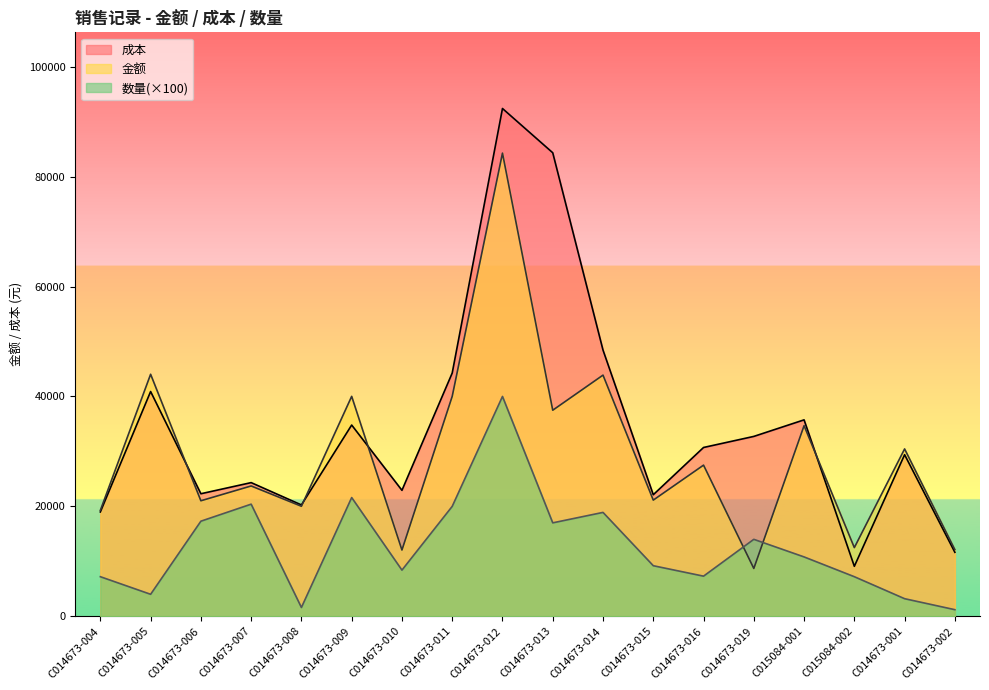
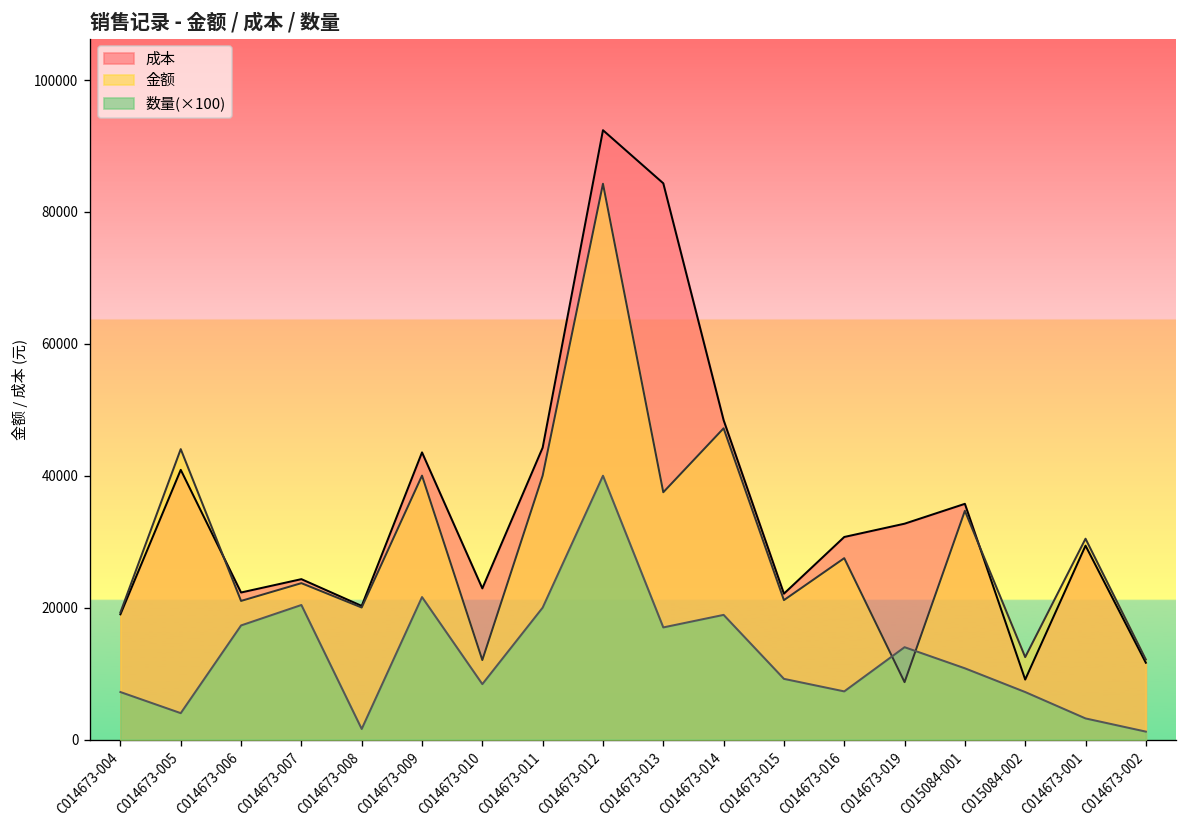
  {
    "成本": {
      "C014673-005": 41000,
      "C014673-006": 22000,
      "C014673-007": 24000,
-     "C014673-009": 35000,
+     "C014673-009": 44000,
      "C014673-010": 23000,
      "C014673-011": 44000,
      "C014673-012": 92000,
      "C014673-013": 84000,
      "C014673-014": 48000,
      "C014673-015": 22000,
      "C014673-016": 31000,
      "C014673-019": 33000,
      "C015084-001": 36000,
      "C015084-002": 9000,
      "C014673-001": 29000,
      "C014673-002": 12000
    },
    "金额": {
      "C014673-005": 44000,
      "C014673-006": 21000,
      "C014673-007": 24000,
      "C014673-009": 40000,
      "C014673-010": 12000,
      "C014673-011": 40000,
      "C014673-012": 84000,
      "C014673-013": 37000,
-     "C014673-014": 44000,
+     "C014673-014": 47000,
      "C014673-015": 21000,
      "C014673-016": 27000,
      "C014673-019": 9000,
      "C015084-001": 35000,
      "C015084-002": 12000,
      "C014673-001": 30000,
      "C014673-002": 12000
    },
    "数量(×100)": {
      "C014673-004": 7000,
      "C014673-005": 4000,
      "C014673-006": 17000,
      "C014673-007": 20000,
      "C014673-008": 2000,
      "C014673-009": 22000,
      "C014673-010": 8000,
      "C014673-011": 20000,
      "C014673-012": 40000,
      "C014673-013": 17000,
      "C014673-014": 19000,
      "C014673-015": 9000,
      "C014673-016": 7000,
      "C014673-019": 14000,
      "C015084-001": 11000,
      "C015084-002": 7000,
      "C014673-001": 3000,
      "C014673-002": 1000
    }
  }
